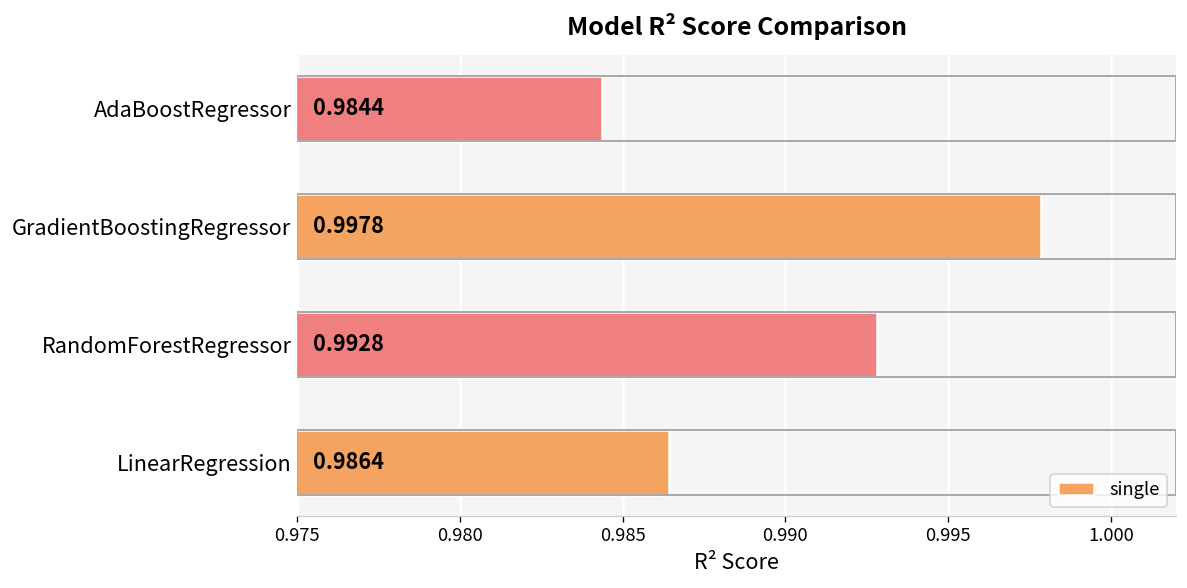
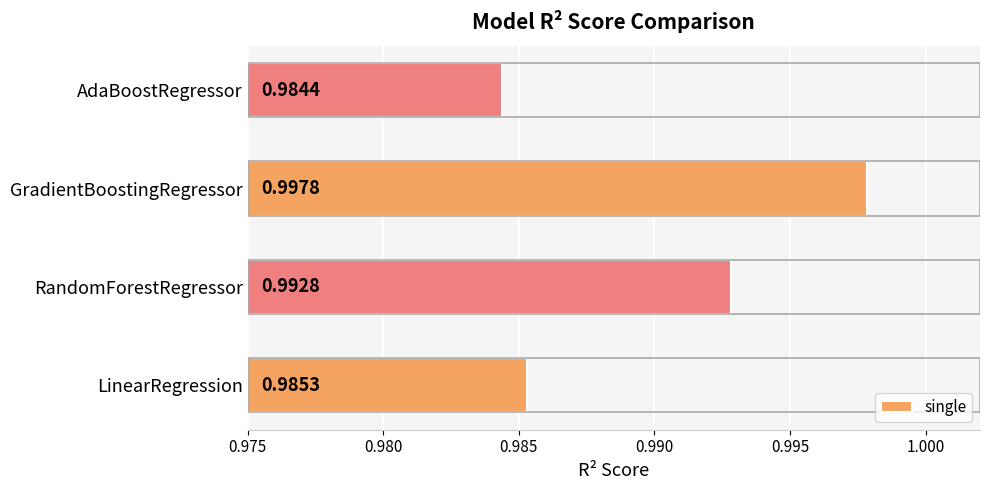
  {
    "AdaBoostRegressor": 0.9844,
    "GradientBoostingRegressor": 0.9978,
    "RandomForestRegressor": 0.9928,
-   "LinearRegression": 0.9864
+   "LinearRegression": 0.9853
  }
